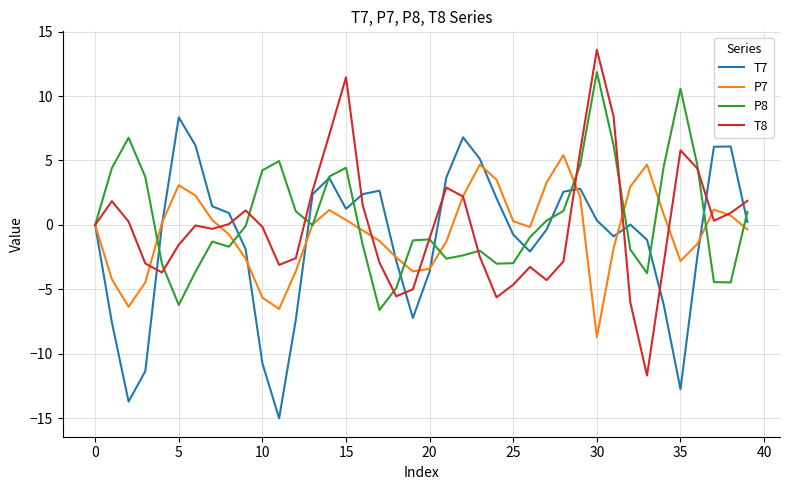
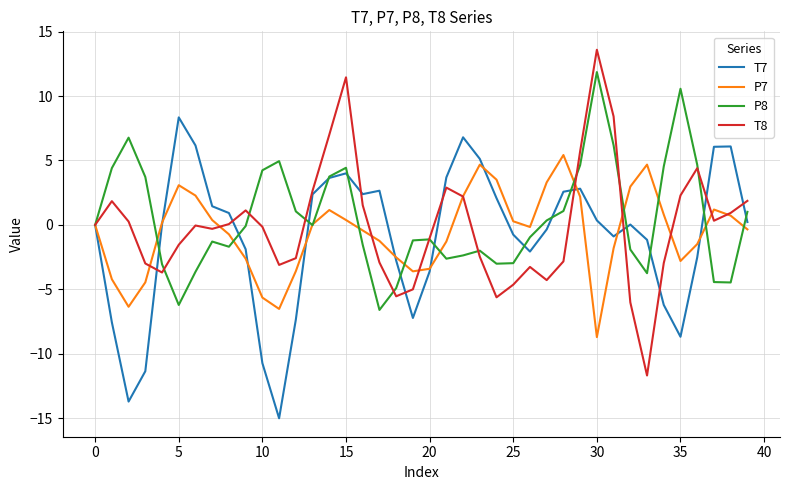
  {
    "T7": {
      "5": 8.3,
      "10": -10.7,
-     "15": 1.2,
+     "15": 4.0,
      "20": -3.6,
      "25": -0.8,
      "30": 0.3,
-     "35": -12.7
+     "35": -8.7
    },
    "P7": {
      "5": 3.1,
      "10": -5.6,
      "15": 0.4,
      "20": -3.4,
      "25": 0.3,
      "30": -8.7,
      "35": -2.8
    },
    "P8": {
      "5": -6.2,
      "10": 4.2,
      "15": 4.4,
      "25": -3.0,
      "30": 11.9,
      "35": 10.6
    },
    "T8": {
      "5": -1.5,
      "10": -0.1,
      "15": 11.4,
      "25": -4.6,
      "30": 13.6,
-     "35": 5.8
+     "35": 2.3
    }
  }
